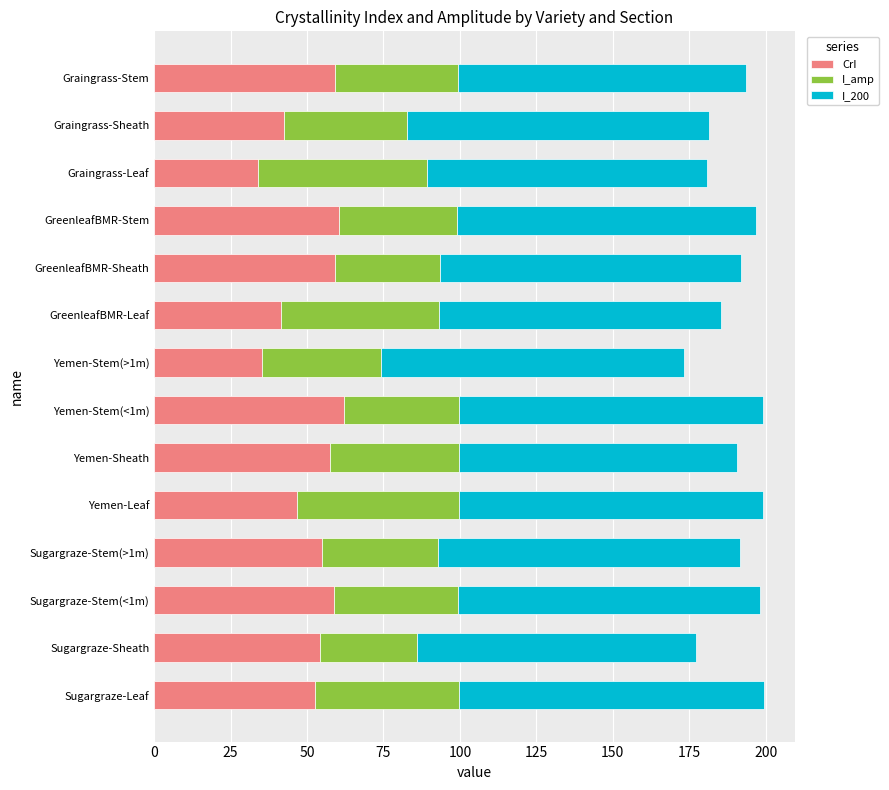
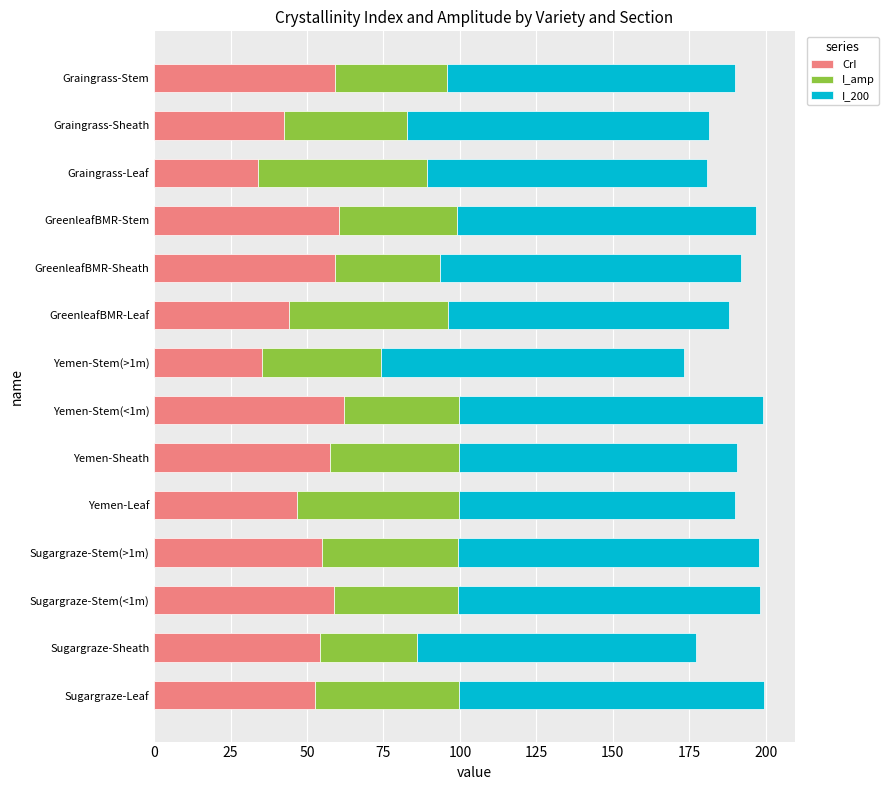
  {
    "CrI": {
      "Graingrass-Stem": 59,
      "Graingrass-Sheath": 42,
      "Graingrass-Leaf": 34,
      "GreenleafBMR-Stem": 60,
      "GreenleafBMR-Sheath": 59,
-     "GreenleafBMR-Leaf": 41,
+     "GreenleafBMR-Leaf": 44,
      "Yemen-Stem(>1m)": 35,
      "Yemen-Stem(<1m)": 62,
      "Yemen-Sheath": 58,
      "Yemen-Leaf": 47,
      "Sugargraze-Stem(>1m)": 55,
      "Sugargraze-Stem(<1m)": 59,
      "Sugargraze-Sheath": 54,
      "Sugargraze-Leaf": 53
    },
    "I_amp": {
-     "Graingrass-Stem": 40,
+     "Graingrass-Stem": 37,
      "Graingrass-Sheath": 40,
      "Graingrass-Leaf": 55,
      "GreenleafBMR-Stem": 39,
      "GreenleafBMR-Sheath": 34,
      "GreenleafBMR-Leaf": 52,
      "Yemen-Stem(>1m)": 39,
      "Yemen-Stem(<1m)": 38,
      "Yemen-Sheath": 42,
      "Yemen-Leaf": 53,
-     "Sugargraze-Stem(>1m)": 38,
+     "Sugargraze-Stem(>1m)": 45,
      "Sugargraze-Stem(<1m)": 41,
      "Sugargraze-Sheath": 32,
      "Sugargraze-Leaf": 47
    },
    "I_200": {
      "Graingrass-Stem": 94,
      "Graingrass-Sheath": 99,
      "Graingrass-Leaf": 91,
      "GreenleafBMR-Stem": 98,
      "GreenleafBMR-Sheath": 99,
      "GreenleafBMR-Leaf": 92,
      "Yemen-Stem(>1m)": 99,
      "Yemen-Stem(<1m)": 99,
      "Yemen-Sheath": 91,
-     "Yemen-Leaf": 99,
+     "Yemen-Leaf": 90,
      "Sugargraze-Stem(>1m)": 99,
      "Sugargraze-Stem(<1m)": 99,
      "Sugargraze-Sheath": 91,
      "Sugargraze-Leaf": 100
    }
  }
